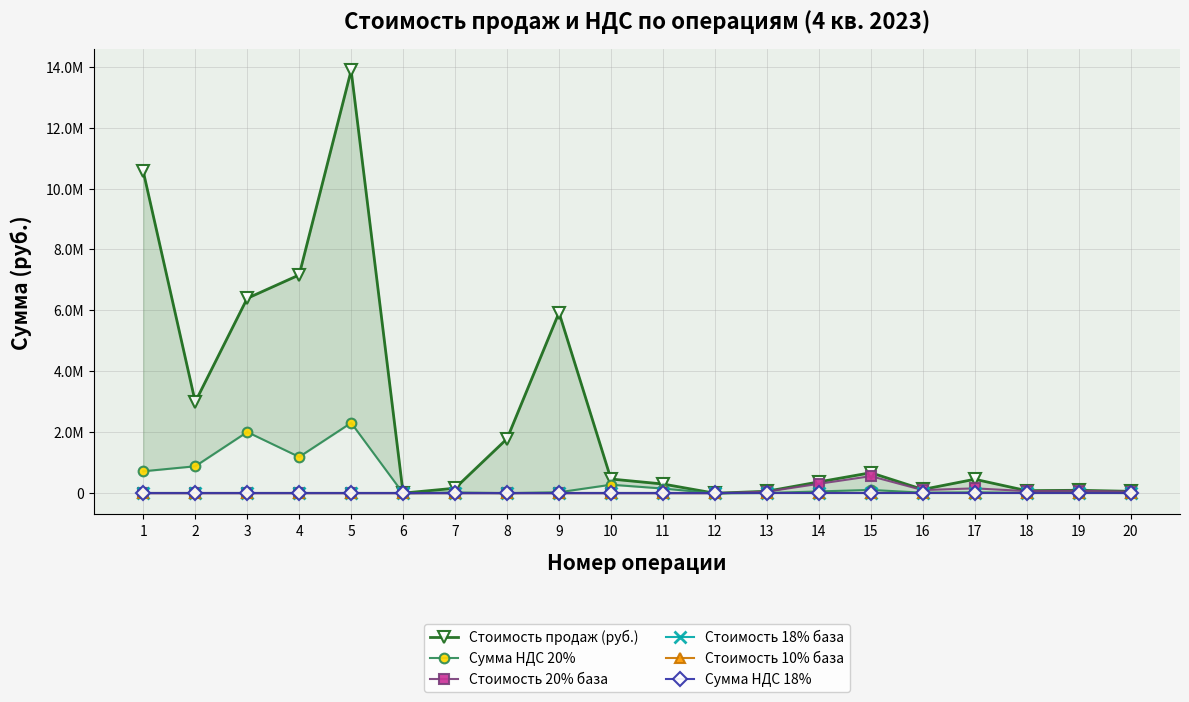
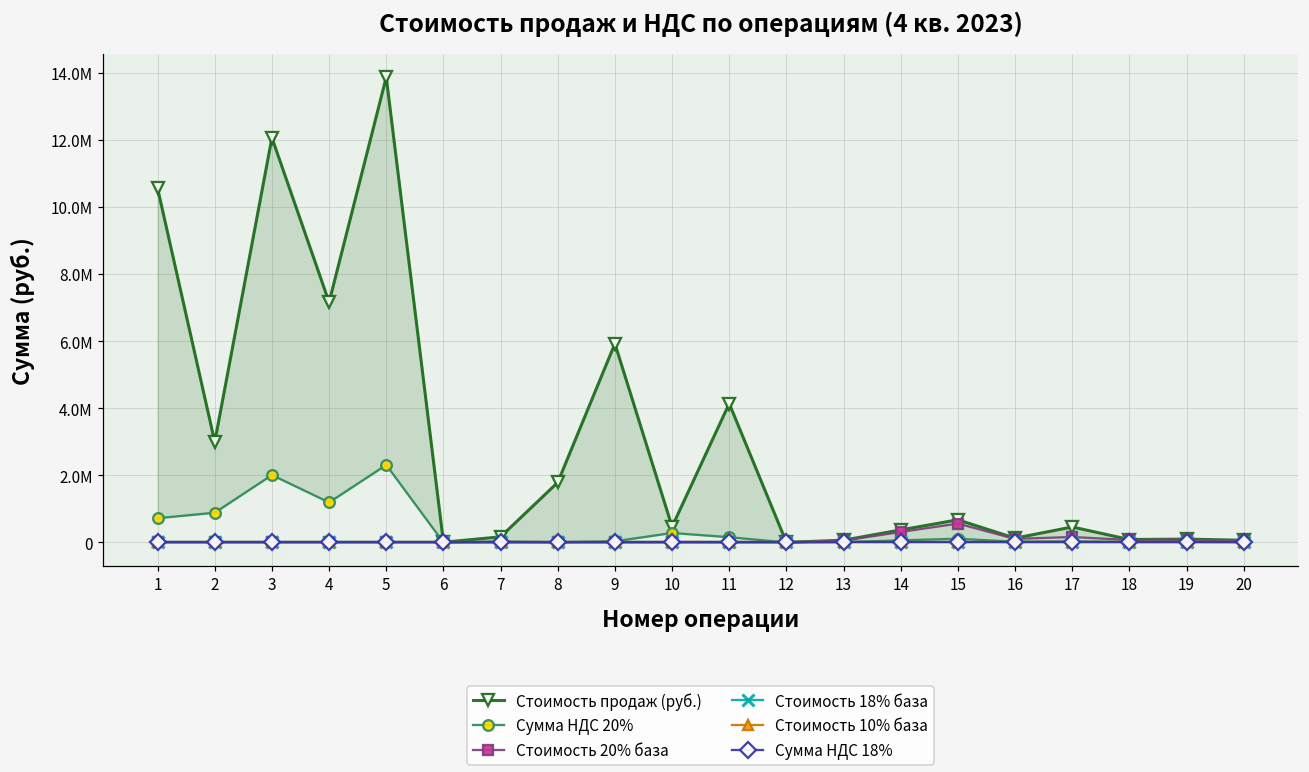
  {
    "Стоимость продаж (руб.)": {
      "1": 10600000,
      "2": 3000000,
-     "3": 6400000,
+     "3": 12100000,
      "4": 7200000,
      "5": 13900000,
      "7": 200000,
      "8": 1800000,
      "9": 5900000,
      "10": 500000,
-     "11": 300000,
+     "11": 4100000,
      "15": 700000,
      "17": 500000
    },
    "Сумма НДС 20%": {
      "1": 700000,
      "2": 900000,
      "3": 2000000,
      "4": 1200000,
      "5": 2300000,
      "10": 300000,
      "11": 200000,
      "15": 100000
    },
    "Стоимость 20% база": {
      "15": 600000,
      "17": 200000
    },
    "Сумма НДС 18%": {
      "15": 0
    }
  }
